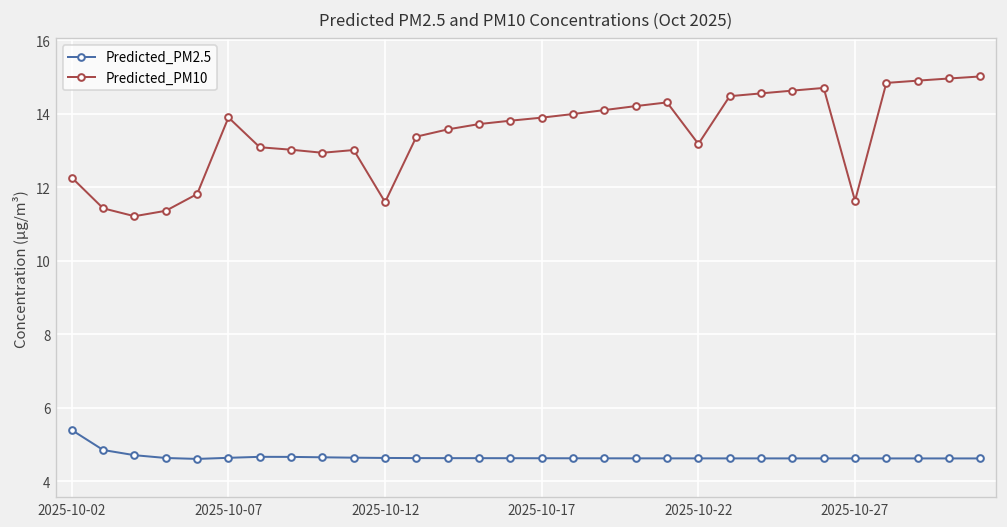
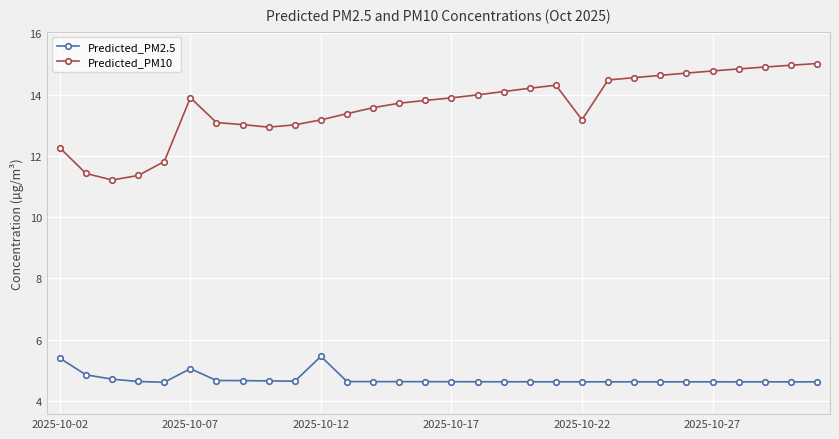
  {
    "Predicted_PM2.5": {
      "2025-10-02": 5.4,
-     "2025-10-07": 4.6,
-     "2025-10-12": 4.6,
+     "2025-10-07": 5.1,
+     "2025-10-12": 5.5,
      "2025-10-17": 4.6,
      "2025-10-22": 4.6,
      "2025-10-27": 4.6
    },
    "Predicted_PM10": {
      "2025-10-02": 12.3,
      "2025-10-07": 13.9,
-     "2025-10-12": 11.6,
+     "2025-10-12": 13.2,
      "2025-10-17": 13.9,
      "2025-10-22": 13.2,
-     "2025-10-27": 11.6
+     "2025-10-27": 14.8
    }
  }
